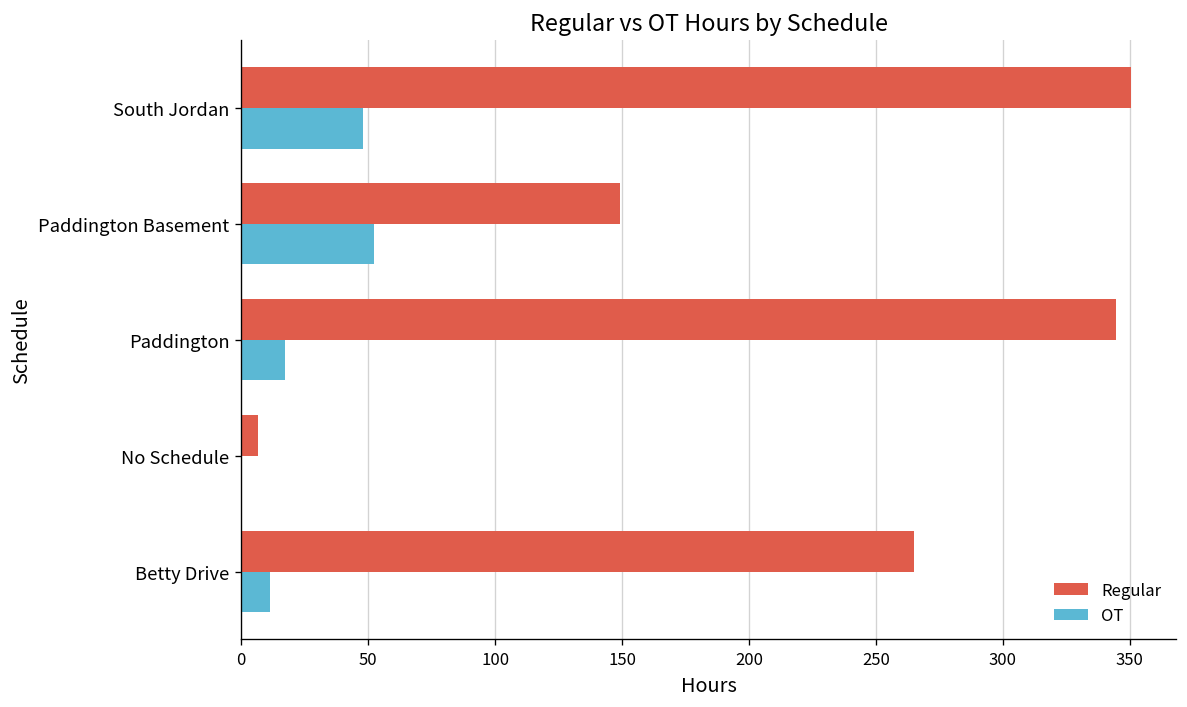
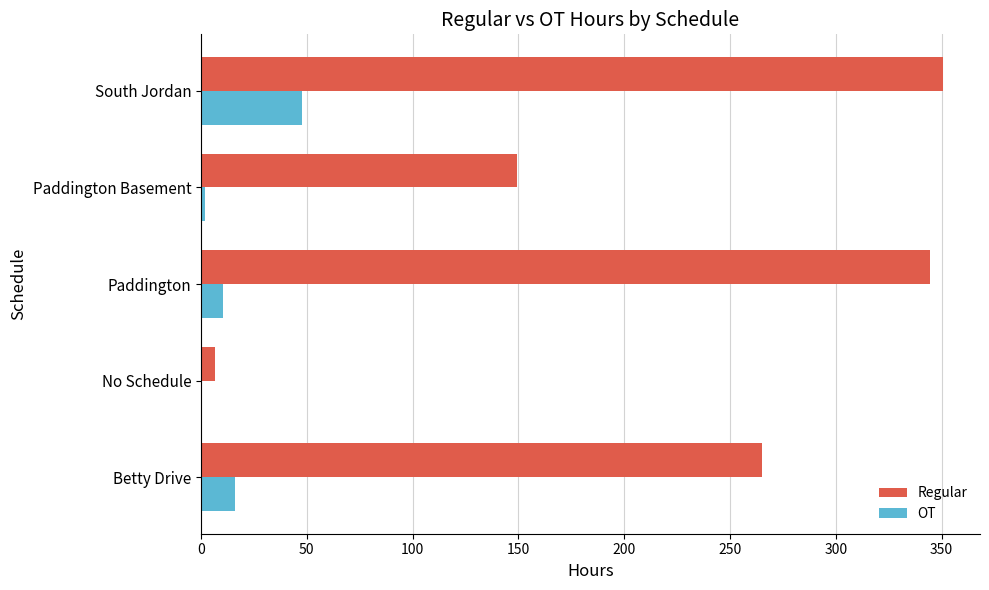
  {
    "Regular": {
      "South Jordan": 351,
      "Paddington Basement": 149,
      "Paddington": 344,
      "No Schedule": 7,
      "Betty Drive": 265
    },
    "OT": {
      "South Jordan": 48,
-     "Paddington Basement": 52,
-     "Paddington": 17,
+     "Paddington Basement": 2,
+     "Paddington": 10,
      "No Schedule": 0,
-     "Betty Drive": 11
+     "Betty Drive": 16
    }
  }
